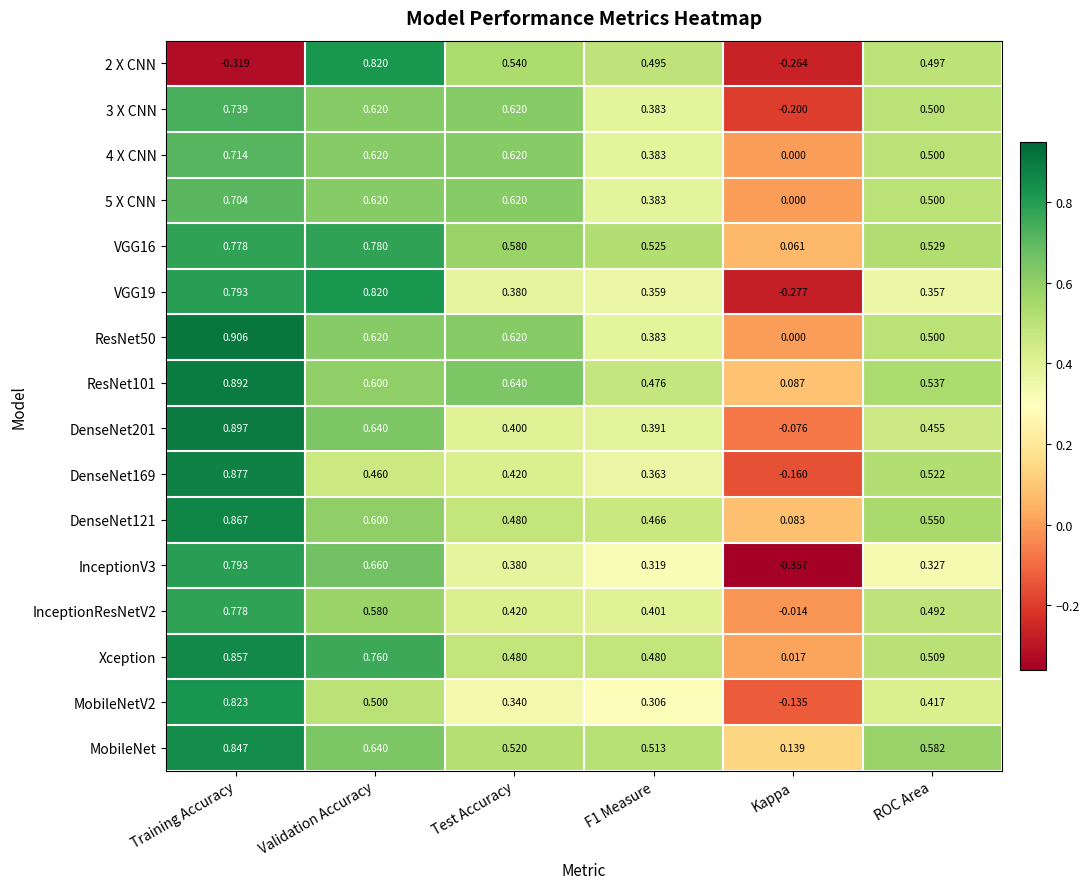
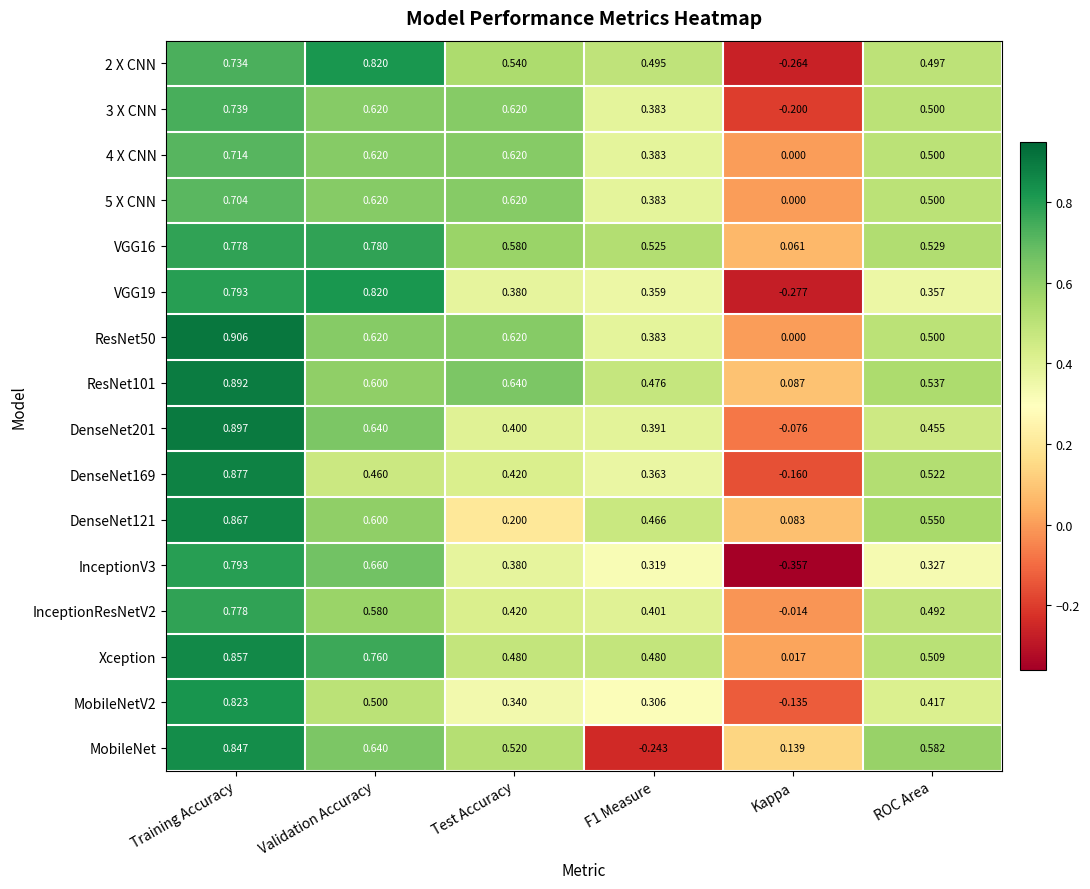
  {
    "2 X CNN": {
-     "Training Accuracy": -0.319,
+     "Training Accuracy": 0.734,
      "Validation Accuracy": 0.820,
      "Test Accuracy": 0.540,
      "F1 Measure": 0.495,
      "Kappa": -0.264,
      "ROC Area": 0.497
    },
    "3 X CNN": {
      "Training Accuracy": 0.739,
      "Validation Accuracy": 0.620,
      "Test Accuracy": 0.620,
      "F1 Measure": 0.383,
      "Kappa": -0.200,
      "ROC Area": 0.500
    },
    "4 X CNN": {
      "Training Accuracy": 0.714,
      "Validation Accuracy": 0.620,
      "Test Accuracy": 0.620,
      "F1 Measure": 0.383,
      "Kappa": 0.000,
      "ROC Area": 0.500
    },
    "5 X CNN": {
      "Training Accuracy": 0.704,
      "Validation Accuracy": 0.620,
      "Test Accuracy": 0.620,
      "F1 Measure": 0.383,
      "Kappa": 0.000,
      "ROC Area": 0.500
    },
    "VGG16": {
      "Training Accuracy": 0.778,
      "Validation Accuracy": 0.780,
      "Test Accuracy": 0.580,
      "F1 Measure": 0.525,
      "Kappa": 0.061,
      "ROC Area": 0.529
    },
    "VGG19": {
      "Training Accuracy": 0.793,
      "Validation Accuracy": 0.820,
      "Test Accuracy": 0.380,
      "F1 Measure": 0.359,
      "Kappa": -0.277,
      "ROC Area": 0.357
    },
    "ResNet50": {
      "Training Accuracy": 0.906,
      "Validation Accuracy": 0.620,
      "Test Accuracy": 0.620,
      "F1 Measure": 0.383,
      "Kappa": 0.000,
      "ROC Area": 0.500
    },
    "ResNet101": {
      "Training Accuracy": 0.892,
      "Validation Accuracy": 0.600,
      "Test Accuracy": 0.640,
      "F1 Measure": 0.476,
      "Kappa": 0.087,
      "ROC Area": 0.537
    },
    "DenseNet201": {
      "Training Accuracy": 0.897,
      "Validation Accuracy": 0.640,
      "Test Accuracy": 0.400,
      "F1 Measure": 0.391,
      "Kappa": -0.076,
      "ROC Area": 0.455
    },
    "DenseNet169": {
      "Training Accuracy": 0.877,
      "Validation Accuracy": 0.460,
      "Test Accuracy": 0.420,
      "F1 Measure": 0.363,
      "Kappa": -0.160,
      "ROC Area": 0.522
    },
    "DenseNet121": {
      "Training Accuracy": 0.867,
      "Validation Accuracy": 0.600,
-     "Test Accuracy": 0.480,
+     "Test Accuracy": 0.200,
      "F1 Measure": 0.466,
      "Kappa": 0.083,
      "ROC Area": 0.550
    },
    "InceptionV3": {
      "Training Accuracy": 0.793,
      "Validation Accuracy": 0.660,
      "Test Accuracy": 0.380,
      "F1 Measure": 0.319,
      "Kappa": -0.357,
      "ROC Area": 0.327
    },
    "InceptionResNetV2": {
      "Training Accuracy": 0.778,
      "Validation Accuracy": 0.580,
      "Test Accuracy": 0.420,
      "F1 Measure": 0.401,
      "Kappa": -0.014,
      "ROC Area": 0.492
    },
    "Xception": {
      "Training Accuracy": 0.857,
      "Validation Accuracy": 0.760,
      "Test Accuracy": 0.480,
      "F1 Measure": 0.480,
      "Kappa": 0.017,
      "ROC Area": 0.509
    },
    "MobileNetV2": {
      "Training Accuracy": 0.823,
      "Validation Accuracy": 0.500,
      "Test Accuracy": 0.340,
      "F1 Measure": 0.306,
      "Kappa": -0.135,
      "ROC Area": 0.417
    },
    "MobileNet": {
      "Training Accuracy": 0.847,
      "Validation Accuracy": 0.640,
      "Test Accuracy": 0.520,
-     "F1 Measure": 0.513,
+     "F1 Measure": -0.243,
      "Kappa": 0.139,
      "ROC Area": 0.582
    }
  }
